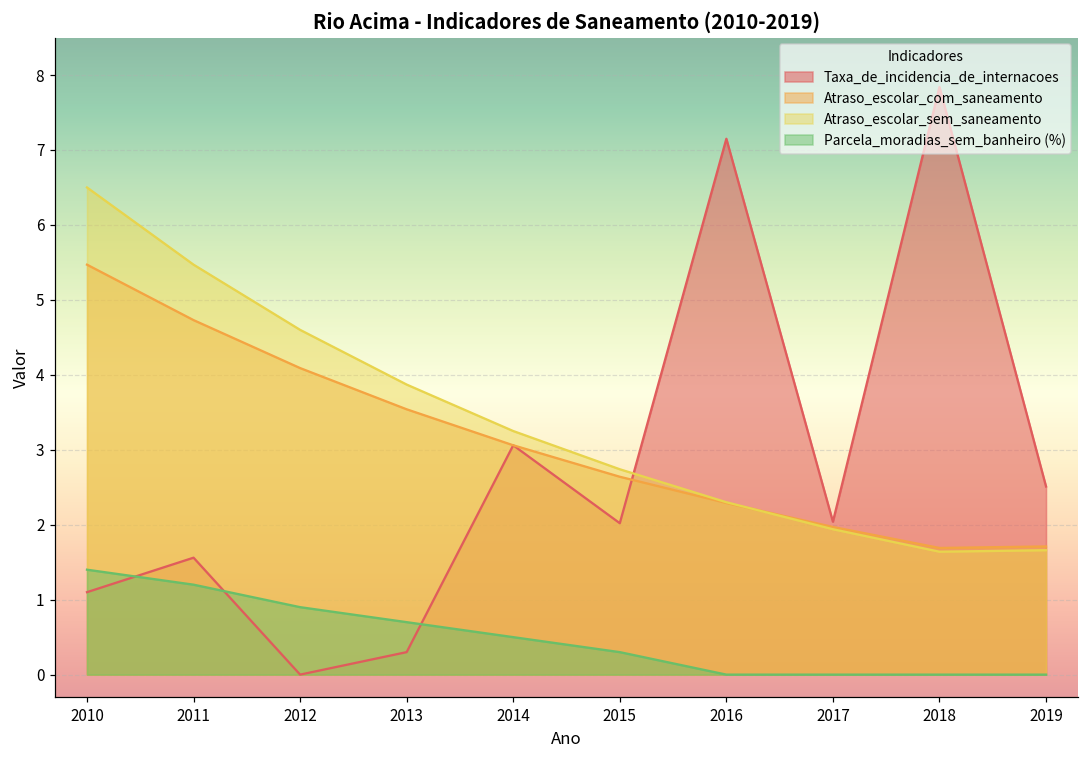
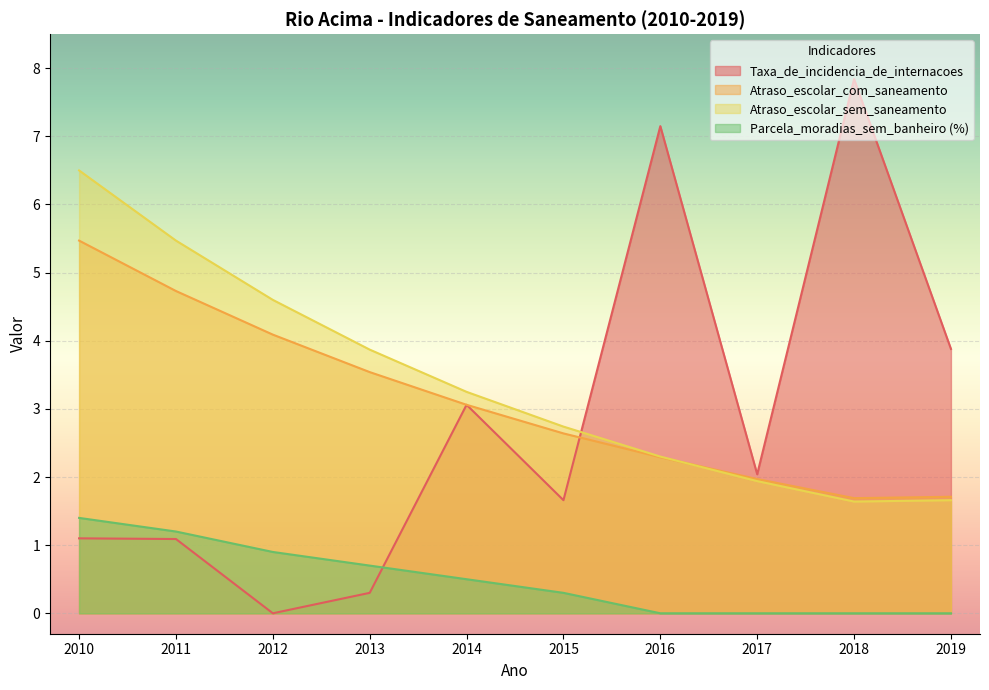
  {
    "Taxa_de_incidencia_de_internacoes": {
      "2010": 1.1,
-     "2011": 1.6,
+     "2011": 1.1,
      "2012": 0.0,
      "2013": 0.3,
-     "2015": 2.0,
+     "2015": 1.7,
      "2016": 7.2,
      "2017": 2.0,
-     "2019": 2.5
+     "2019": 3.9
    },
    "Parcela_moradias_sem_banheiro (%)": {
      "2010": 1.4,
      "2011": 1.2,
      "2012": 0.9,
      "2013": 0.7,
      "2014": 0.5,
      "2015": 0.3,
      "2016": 0.0,
      "2017": 0.0,
      "2018": 0.0,
      "2019": 0.0
    }
  }
